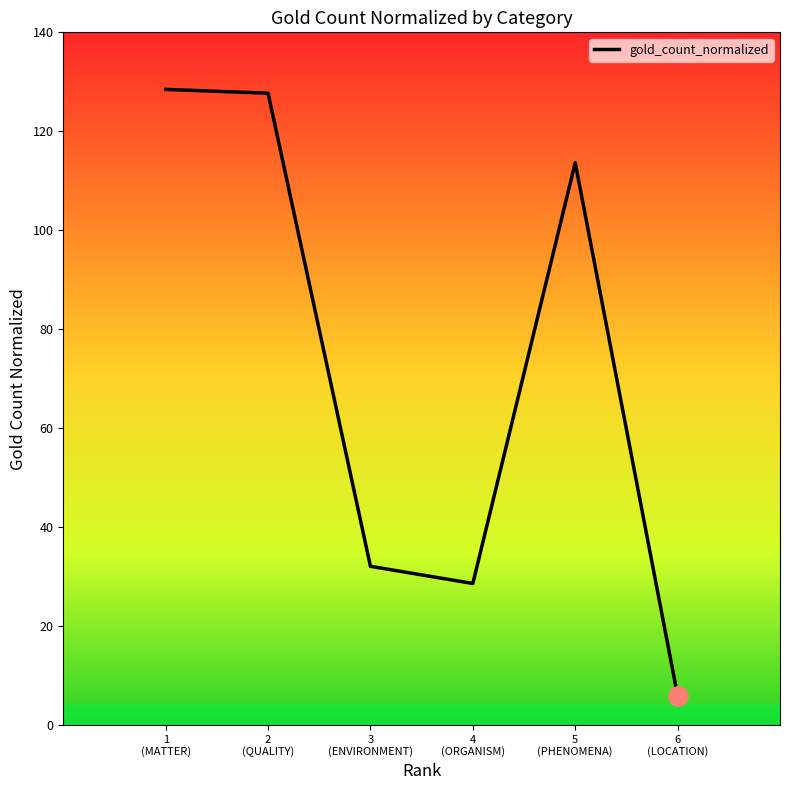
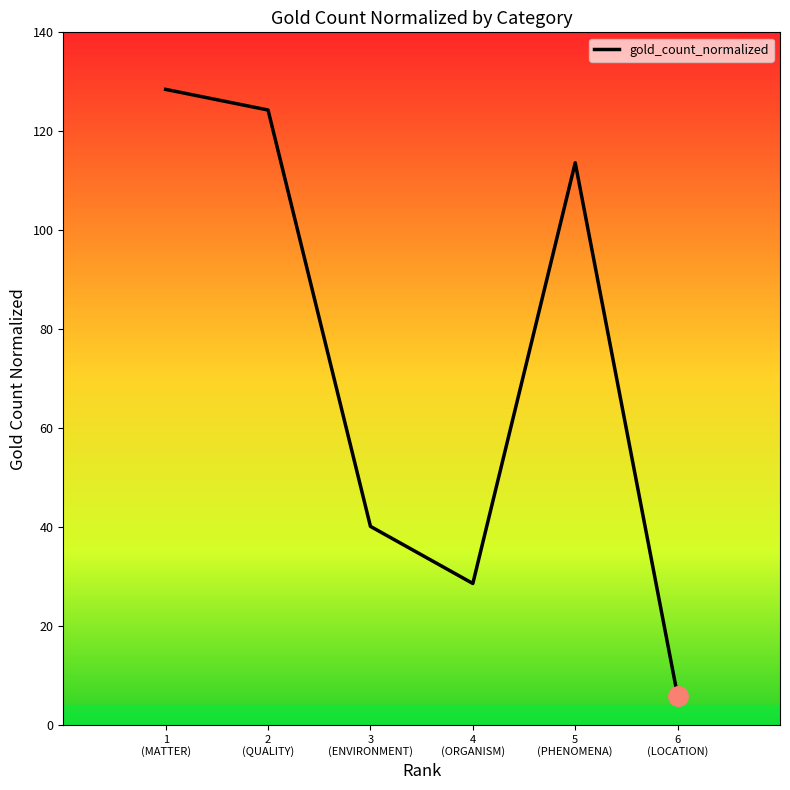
  {
    "gold_count_normalized": {
      "1 (MATTER)": 128,
-     "2 (QUALITY)": 128,
-     "3 (ENVIRONMENT)": 32,
+     "2 (QUALITY)": 124,
+     "3 (ENVIRONMENT)": 40,
      "4 (ORGANISM)": 29,
      "5 (PHENOMENA)": 114
    }
  }
